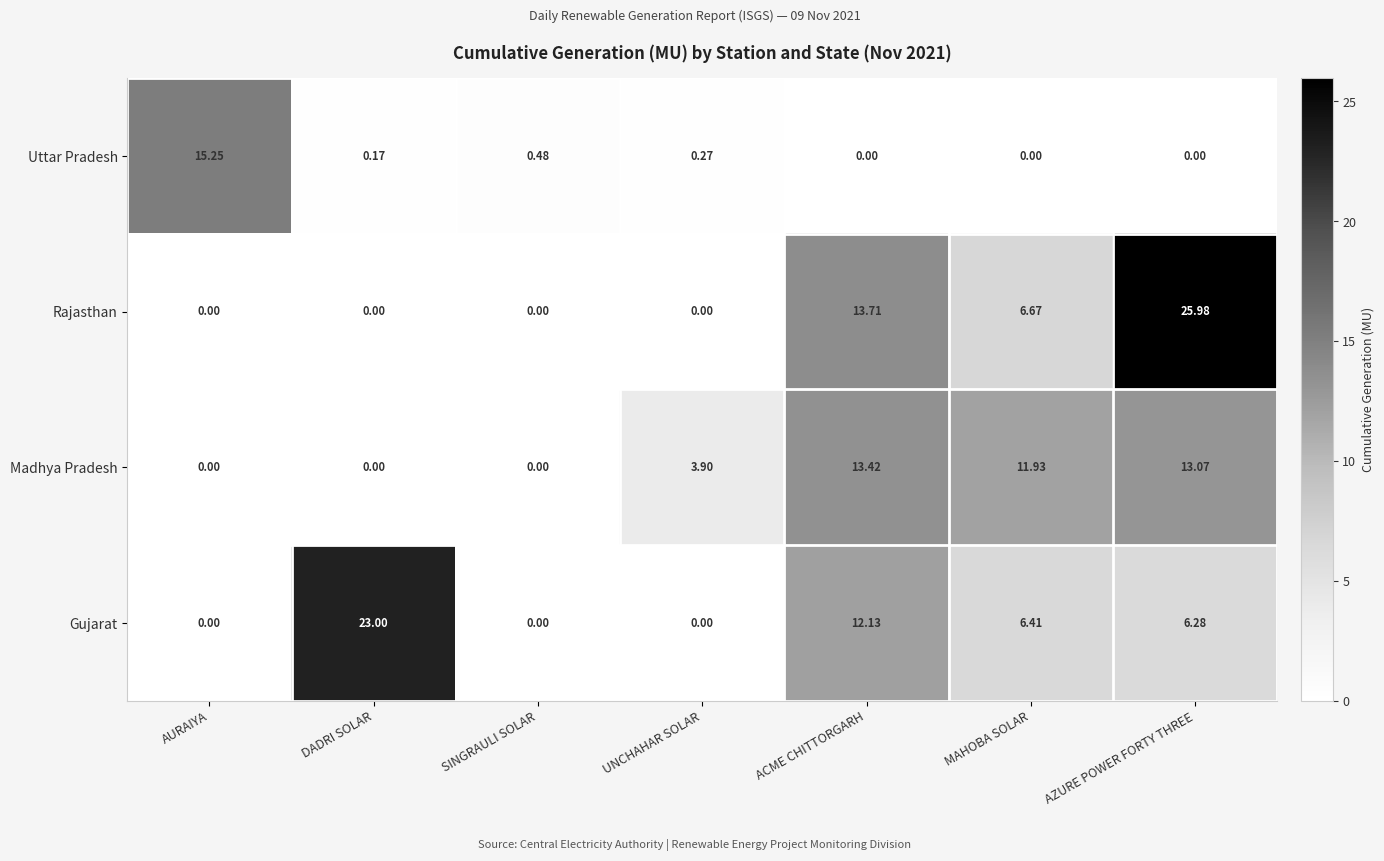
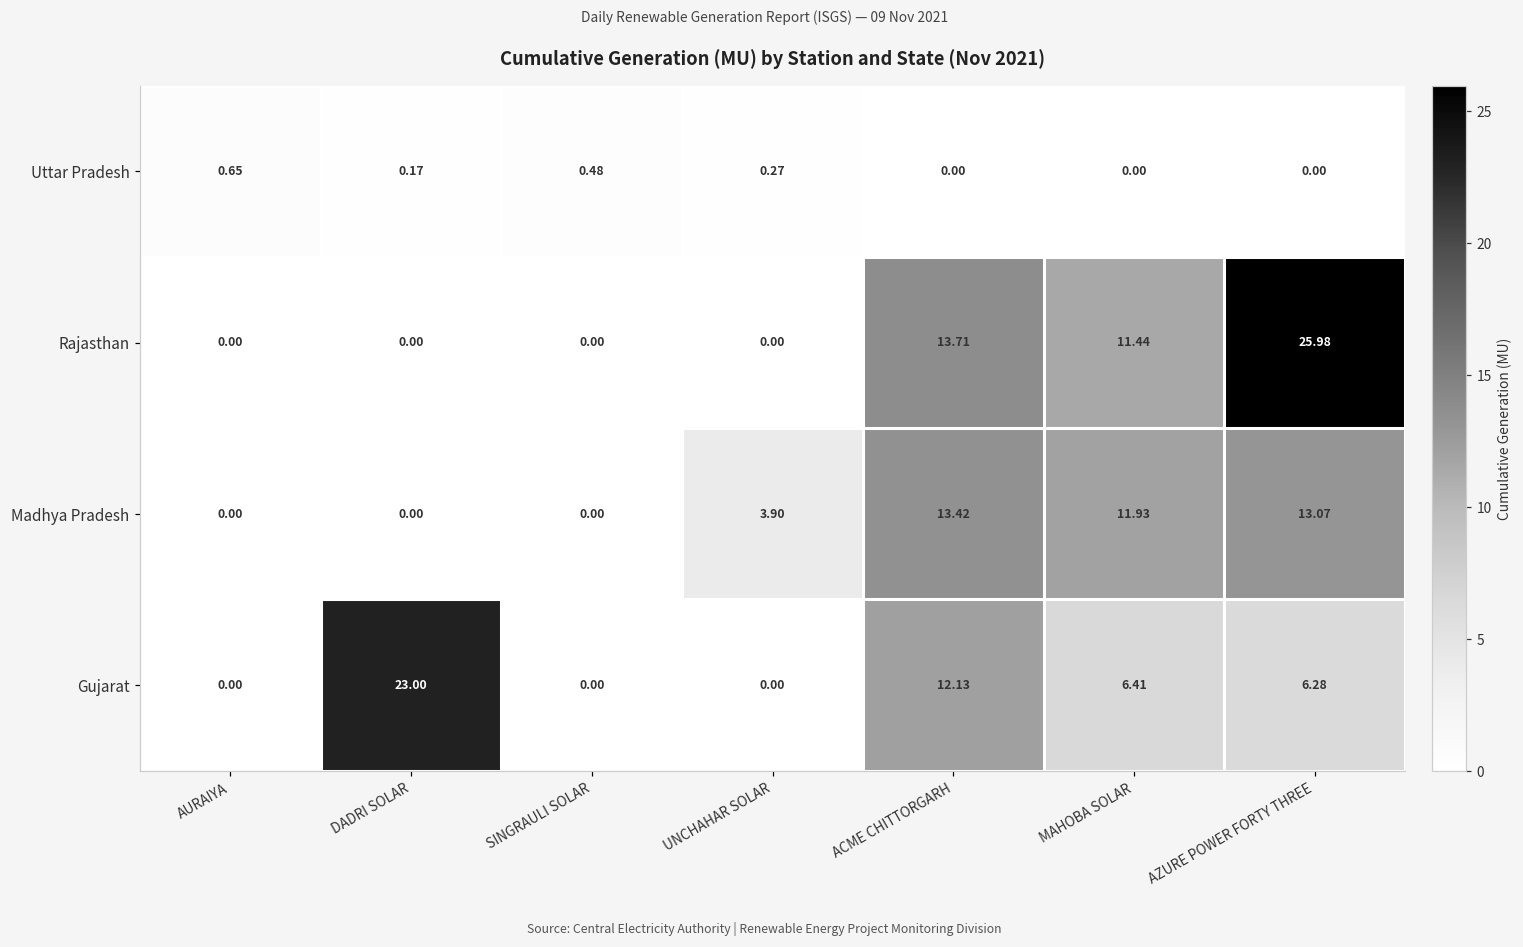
  {
    "Uttar Pradesh": {
-     "AURAIYA": 15.25,
+     "AURAIYA": 0.65,
      "DADRI SOLAR": 0.17,
      "SINGRAULI SOLAR": 0.48,
      "UNCHAHAR SOLAR": 0.27,
      "ACME CHITTORGARH": 0.00,
      "MAHOBA SOLAR": 0.00,
      "AZURE POWER FORTY THREE": 0.00
    },
    "Rajasthan": {
      "AURAIYA": 0.00,
      "DADRI SOLAR": 0.00,
      "SINGRAULI SOLAR": 0.00,
      "UNCHAHAR SOLAR": 0.00,
      "ACME CHITTORGARH": 13.71,
-     "MAHOBA SOLAR": 6.67,
+     "MAHOBA SOLAR": 11.44,
      "AZURE POWER FORTY THREE": 25.98
    },
    "Madhya Pradesh": {
      "AURAIYA": 0.00,
      "DADRI SOLAR": 0.00,
      "SINGRAULI SOLAR": 0.00,
      "UNCHAHAR SOLAR": 3.90,
      "ACME CHITTORGARH": 13.42,
      "MAHOBA SOLAR": 11.93,
      "AZURE POWER FORTY THREE": 13.07
    },
    "Gujarat": {
      "AURAIYA": 0.00,
      "DADRI SOLAR": 23.00,
      "SINGRAULI SOLAR": 0.00,
      "UNCHAHAR SOLAR": 0.00,
      "ACME CHITTORGARH": 12.13,
      "MAHOBA SOLAR": 6.41,
      "AZURE POWER FORTY THREE": 6.28
    }
  }
